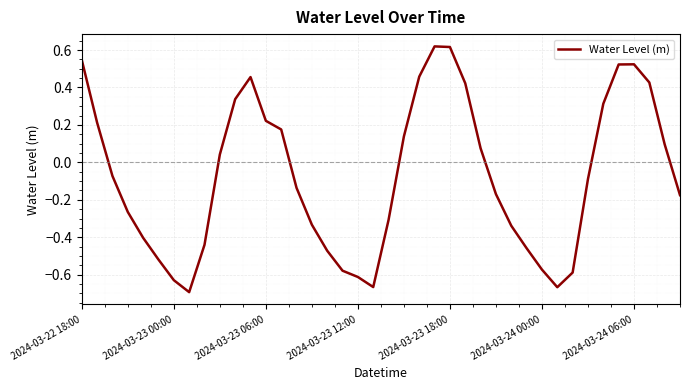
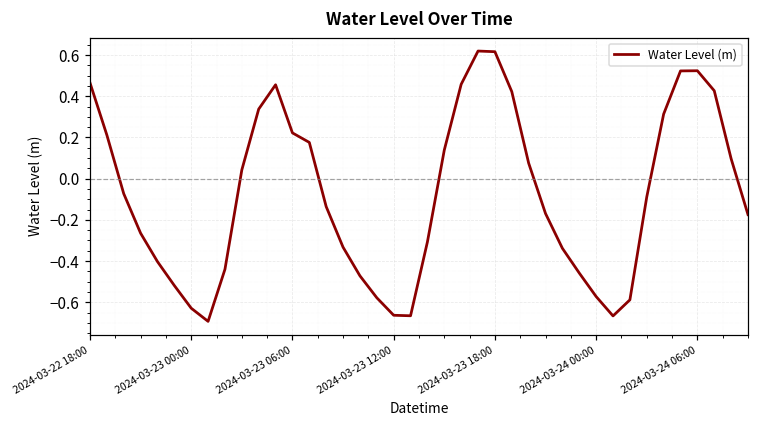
  {
-   "2024-03-22 18:00": 0.55,
+   "2024-03-22 18:00": 0.47,
    "2024-03-23 00:00": -0.63,
    "2024-03-23 06:00": 0.22,
-   "2024-03-23 12:00": -0.61,
+   "2024-03-23 12:00": -0.66,
    "2024-03-23 18:00": 0.62,
    "2024-03-24 00:00": -0.57,
    "2024-03-24 06:00": 0.52
  }
